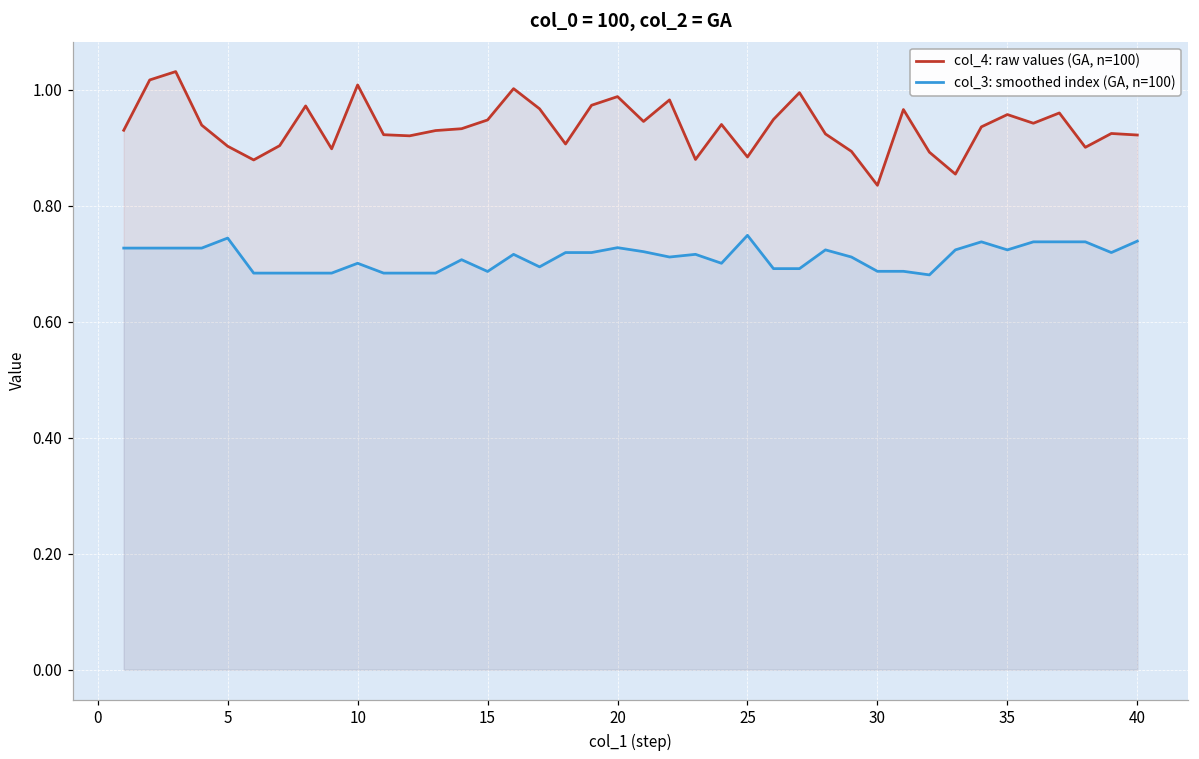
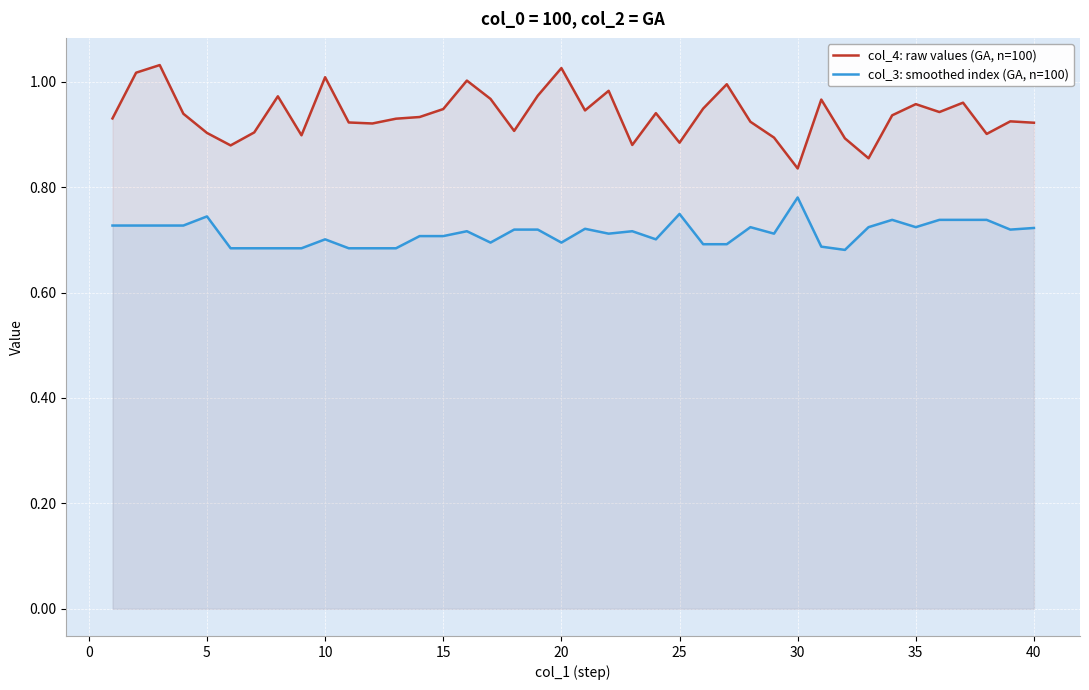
  {
    "col_4: raw values (GA, n=100)": {
      "5": 0.90,
      "10": 1.01,
      "15": 0.95,
-     "20": 0.99,
+     "20": 1.03,
      "25": 0.88,
      "30": 0.84,
      "35": 0.96,
      "40": 0.92
    },
    "col_3: smoothed index (GA, n=100)": {
      "5": 0.74,
      "10": 0.70,
-     "15": 0.69,
-     "20": 0.73,
+     "15": 0.71,
+     "20": 0.69,
      "25": 0.75,
-     "30": 0.69,
+     "30": 0.78,
      "35": 0.72,
-     "40": 0.74
+     "40": 0.72
    }
  }
